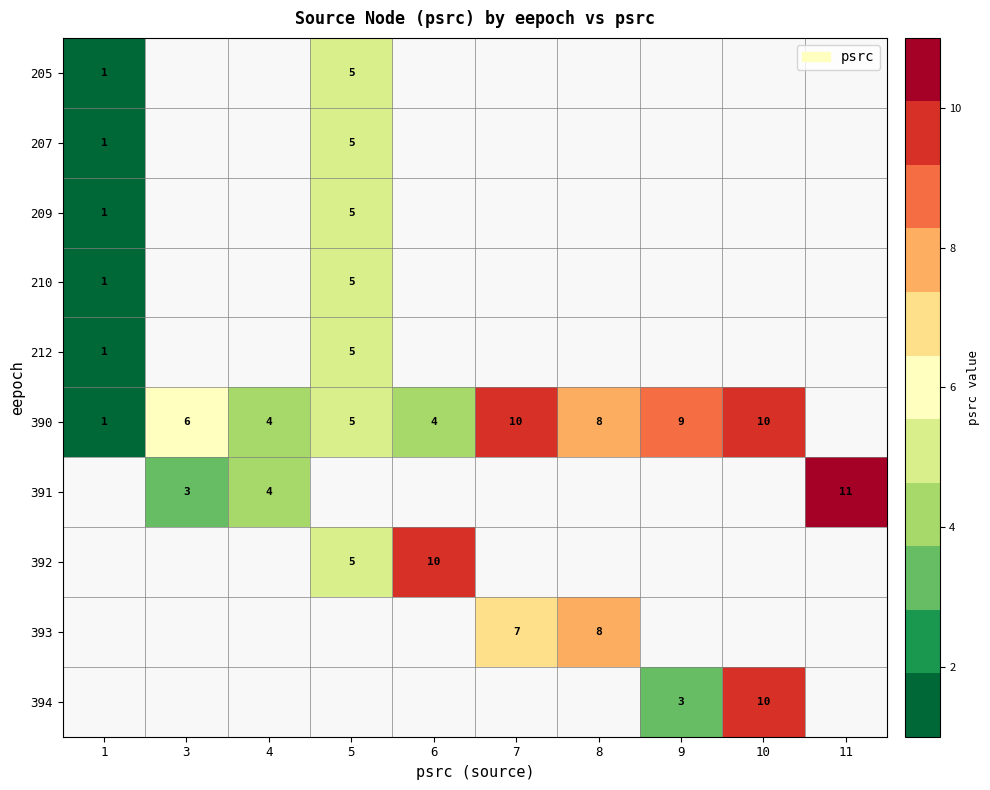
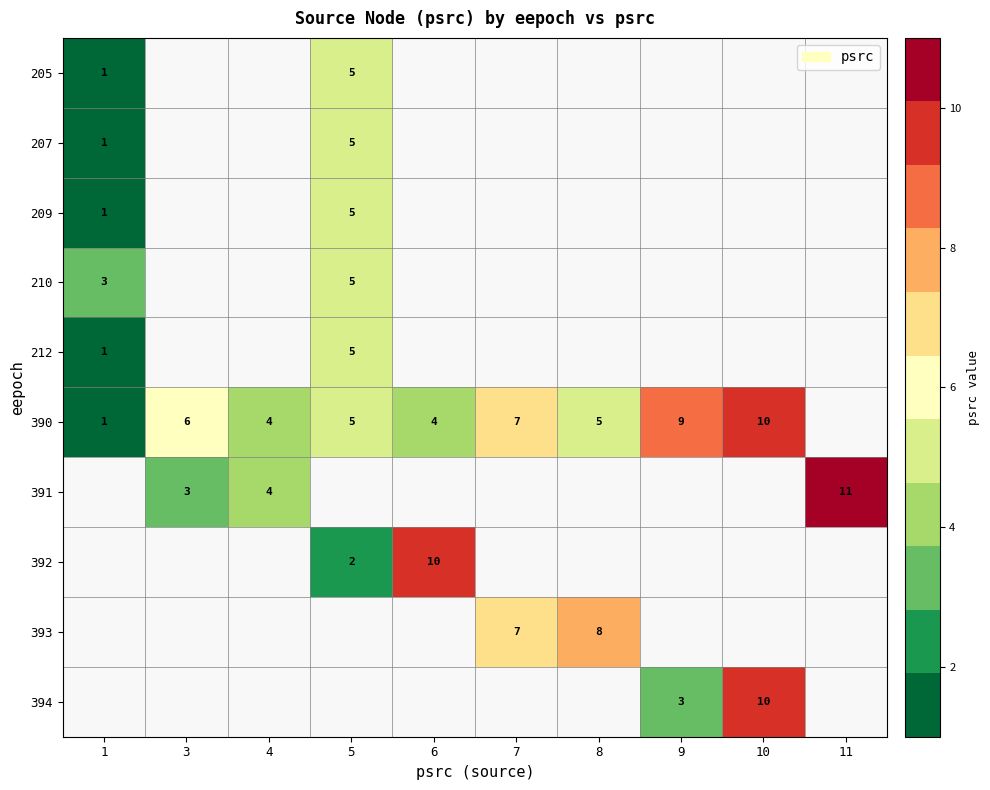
  {
    "205": {
      "1": 1,
      "5": 5
    },
    "207": {
      "1": 1,
      "5": 5
    },
    "209": {
      "1": 1,
      "5": 5
    },
    "210": {
-     "1": 1,
+     "1": 3,
      "5": 5
    },
    "212": {
      "1": 1,
      "5": 5
    },
    "390": {
      "1": 1,
      "3": 6,
      "4": 4,
      "5": 5,
      "6": 4,
-     "7": 10,
-     "8": 8,
+     "7": 7,
+     "8": 5,
      "9": 9,
      "10": 10
    },
    "391": {
      "3": 3,
      "4": 4,
      "11": 11
    },
    "392": {
-     "5": 5,
+     "5": 2,
      "6": 10
    },
    "393": {
      "7": 7,
      "8": 8
    },
    "394": {
      "9": 3,
      "10": 10
    }
  }
